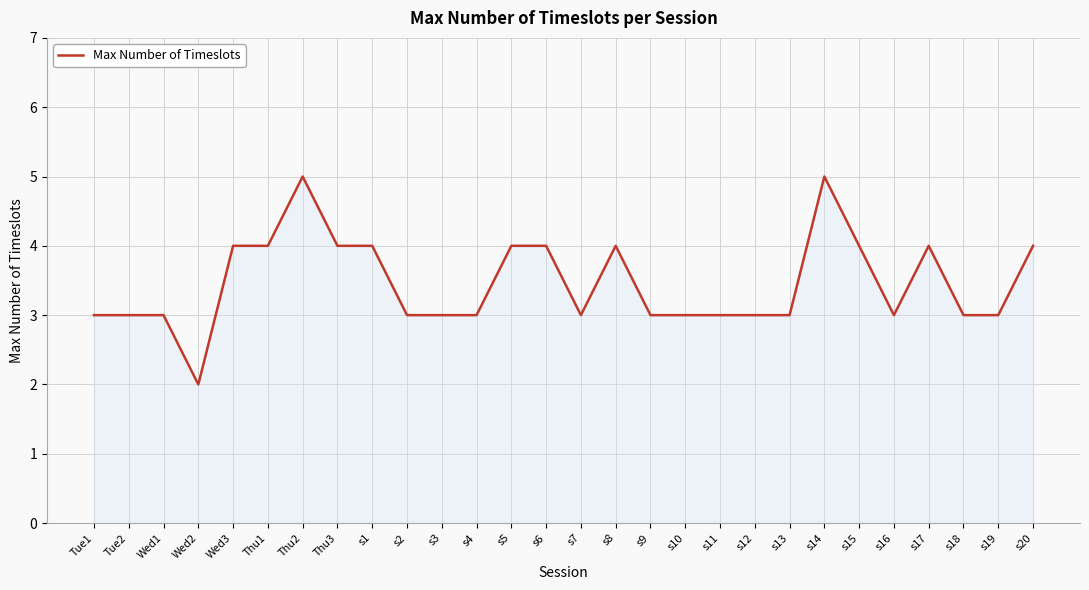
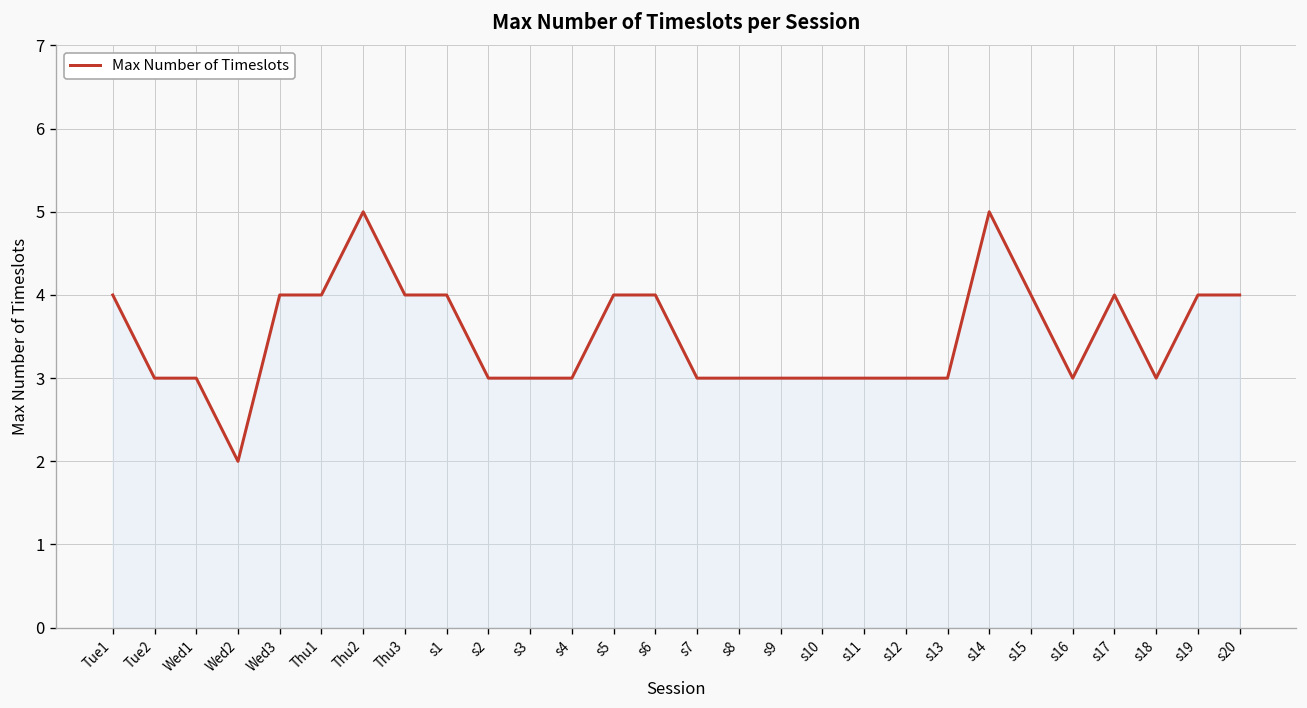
  {
-   "Tue1": 3,
+   "Tue1": 4,
    "Tue2": 3,
    "Wed1": 3,
    "Wed2": 2,
    "Wed3": 4,
    "Thu1": 4,
    "Thu2": 5,
    "Thu3": 4,
    "s1": 4,
    "s2": 3,
    "s3": 3,
    "s4": 3,
    "s5": 4,
    "s6": 4,
    "s7": 3,
-   "s8": 4,
+   "s8": 3,
    "s9": 3,
    "s10": 3,
    "s11": 3,
    "s12": 3,
    "s13": 3,
    "s14": 5,
    "s15": 4,
    "s16": 3,
    "s17": 4,
    "s18": 3,
-   "s19": 3,
+   "s19": 4,
    "s20": 4
  }
